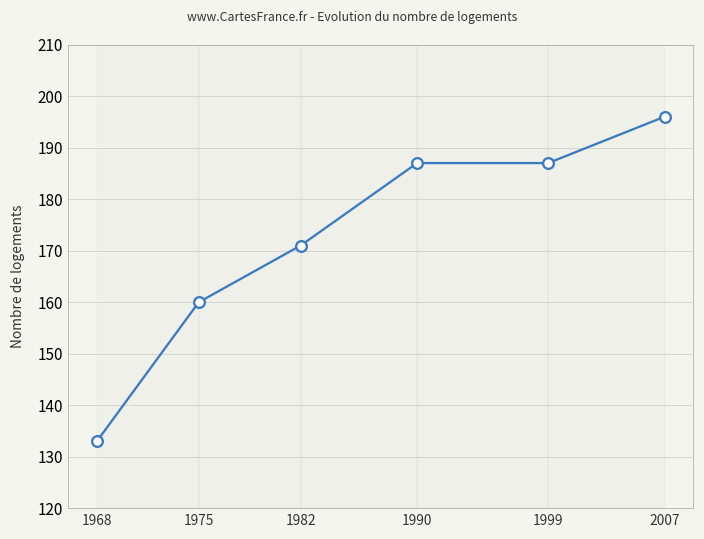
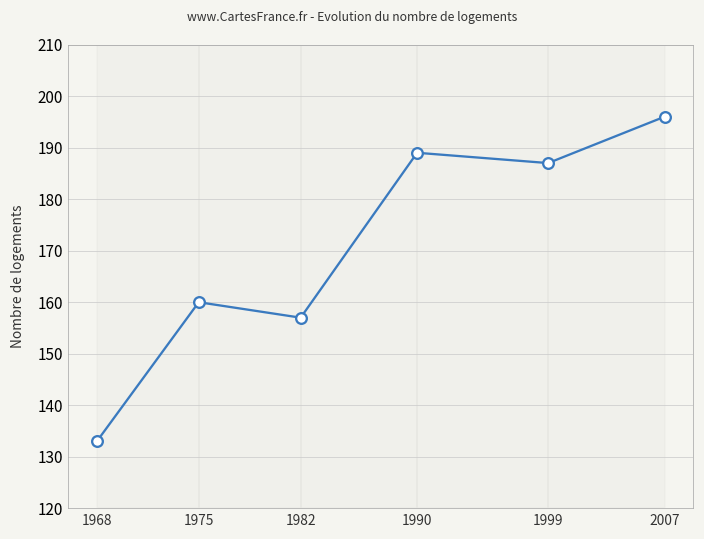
  {
    "1968": 133,
    "1975": 160,
-   "1982": 171,
-   "1990": 187,
+   "1982": 157,
+   "1990": 189,
    "1999": 187,
    "2007": 196
  }
